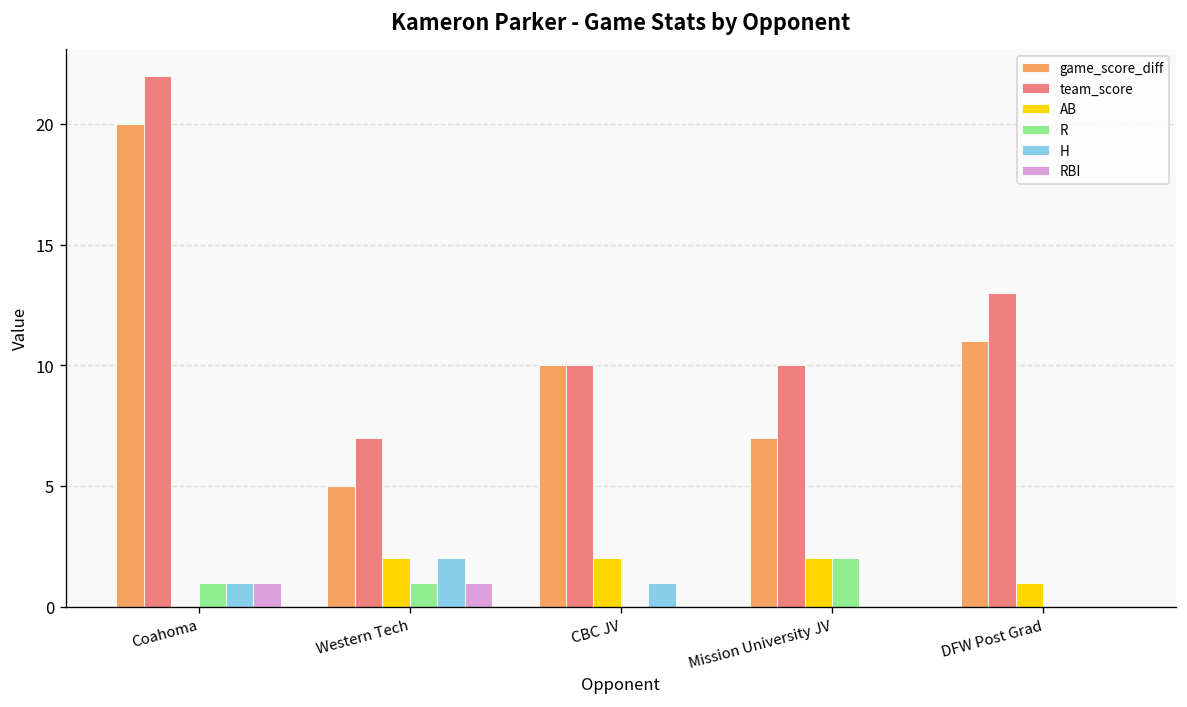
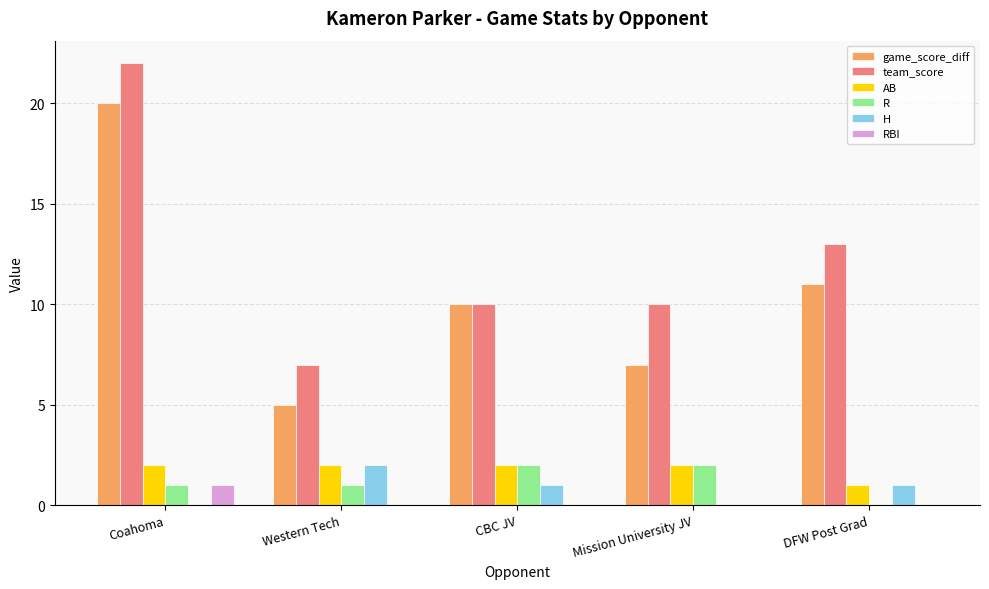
  {
    "AB": {
-     "Coahoma": 0,
+     "Coahoma": 2,
      "Western Tech": 2,
      "CBC JV": 2,
      "Mission University JV": 2,
      "DFW Post Grad": 1
    },
    "R": {
      "Coahoma": 1,
      "Western Tech": 1,
-     "CBC JV": 0,
+     "CBC JV": 2,
      "Mission University JV": 2,
      "DFW Post Grad": 0
    },
    "H": {
-     "Coahoma": 1,
+     "Coahoma": 0,
      "Western Tech": 2,
      "CBC JV": 1,
      "Mission University JV": 0,
-     "DFW Post Grad": 0
+     "DFW Post Grad": 1
    },
    "RBI": {
      "Coahoma": 1,
-     "Western Tech": 1,
+     "Western Tech": 0,
      "CBC JV": 0,
      "Mission University JV": 0,
      "DFW Post Grad": 0
    }
  }
